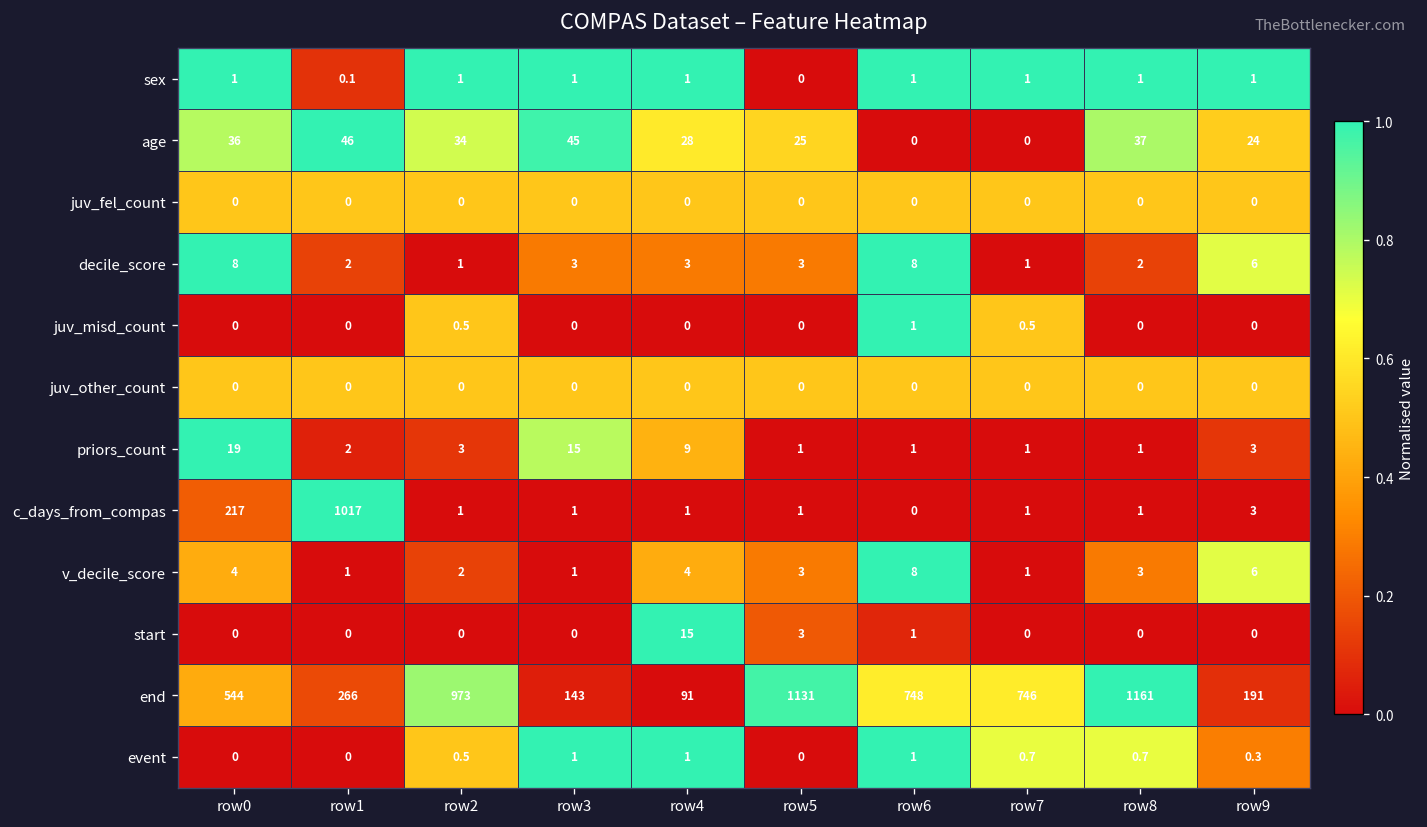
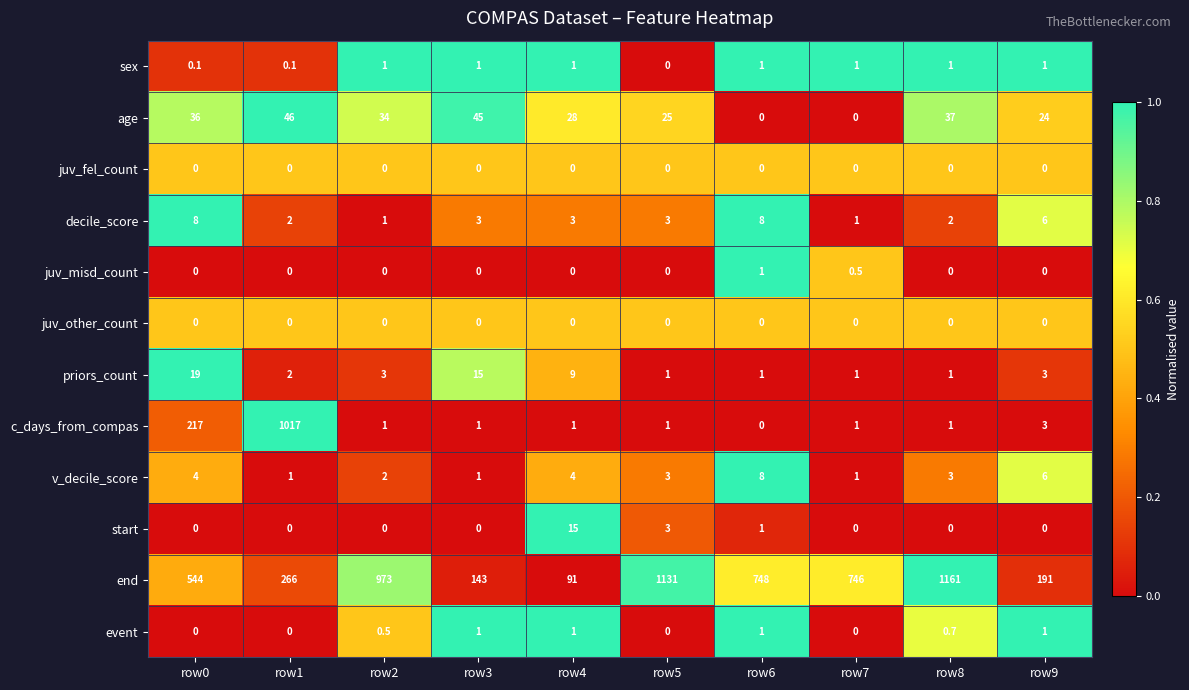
  {
    "sex": {
-     "row0": 1,
+     "row0": 0.1,
      "row1": 0.1,
      "row2": 1,
      "row3": 1,
      "row4": 1,
      "row5": 0,
      "row6": 1,
      "row7": 1,
      "row8": 1,
      "row9": 1
    },
    "age": {
      "row0": 36,
      "row1": 46,
      "row2": 34,
      "row3": 45,
      "row4": 28,
      "row5": 25,
      "row6": 0,
      "row7": 0,
      "row8": 37,
      "row9": 24
    },
    "juv_fel_count": {
      "row0": 0,
      "row1": 0,
      "row2": 0,
      "row3": 0,
      "row4": 0,
      "row5": 0,
      "row6": 0,
      "row7": 0,
      "row8": 0,
      "row9": 0
    },
    "decile_score": {
      "row0": 8,
      "row1": 2,
      "row2": 1,
      "row3": 3,
      "row4": 3,
      "row5": 3,
      "row6": 8,
      "row7": 1,
      "row8": 2,
      "row9": 6
    },
    "juv_misd_count": {
      "row0": 0,
      "row1": 0,
-     "row2": 0.5,
+     "row2": 0,
      "row3": 0,
      "row4": 0,
      "row5": 0,
      "row6": 1,
      "row7": 0.5,
      "row8": 0,
      "row9": 0
    },
    "juv_other_count": {
      "row0": 0,
      "row1": 0,
      "row2": 0,
      "row3": 0,
      "row4": 0,
      "row5": 0,
      "row6": 0,
      "row7": 0,
      "row8": 0,
      "row9": 0
    },
    "priors_count": {
      "row0": 19,
      "row1": 2,
      "row2": 3,
      "row3": 15,
      "row4": 9,
      "row5": 1,
      "row6": 1,
      "row7": 1,
      "row8": 1,
      "row9": 3
    },
    "c_days_from_compas": {
      "row0": 217,
      "row1": 1017,
      "row2": 1,
      "row3": 1,
      "row4": 1,
      "row5": 1,
      "row6": 0,
      "row7": 1,
      "row8": 1,
      "row9": 3
    },
    "v_decile_score": {
      "row0": 4,
      "row1": 1,
      "row2": 2,
      "row3": 1,
      "row4": 4,
      "row5": 3,
      "row6": 8,
      "row7": 1,
      "row8": 3,
      "row9": 6
    },
    "start": {
      "row0": 0,
      "row1": 0,
      "row2": 0,
      "row3": 0,
      "row4": 15,
      "row5": 3,
      "row6": 1,
      "row7": 0,
      "row8": 0,
      "row9": 0
    },
    "end": {
      "row0": 544,
      "row1": 266,
      "row2": 973,
      "row3": 143,
      "row4": 91,
      "row5": 1131,
      "row6": 748,
      "row7": 746,
      "row8": 1161,
      "row9": 191
    },
    "event": {
      "row0": 0,
      "row1": 0,
      "row2": 0.5,
      "row3": 1,
      "row4": 1,
      "row5": 0,
      "row6": 1,
-     "row7": 0.7,
+     "row7": 0,
      "row8": 0.7,
-     "row9": 0.3
+     "row9": 1
    }
  }
